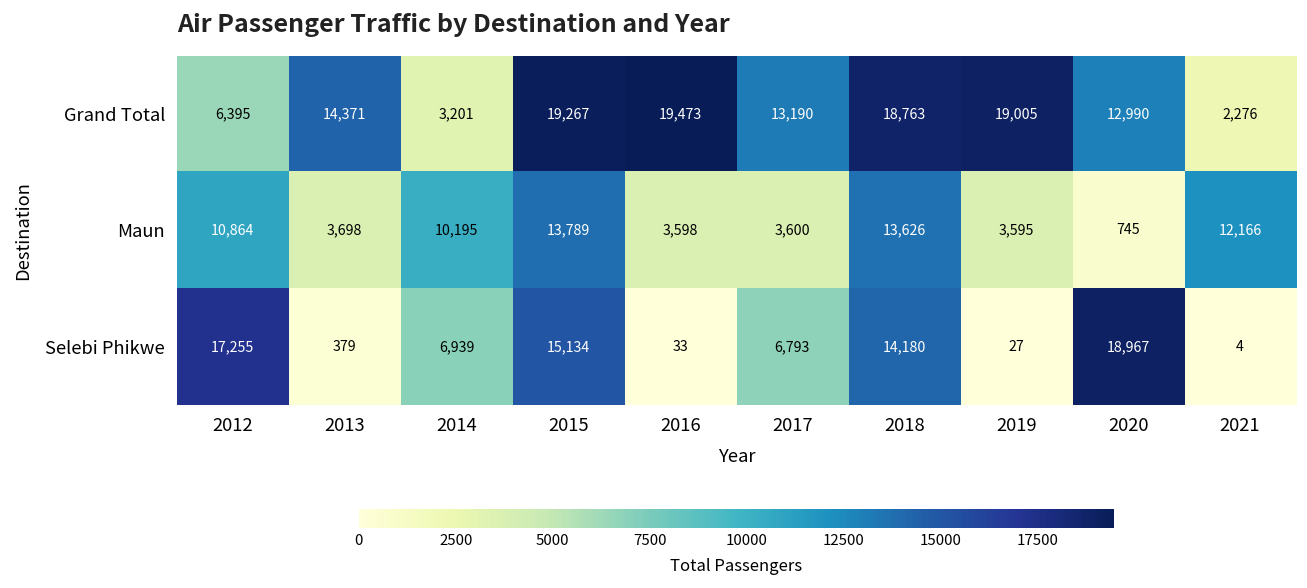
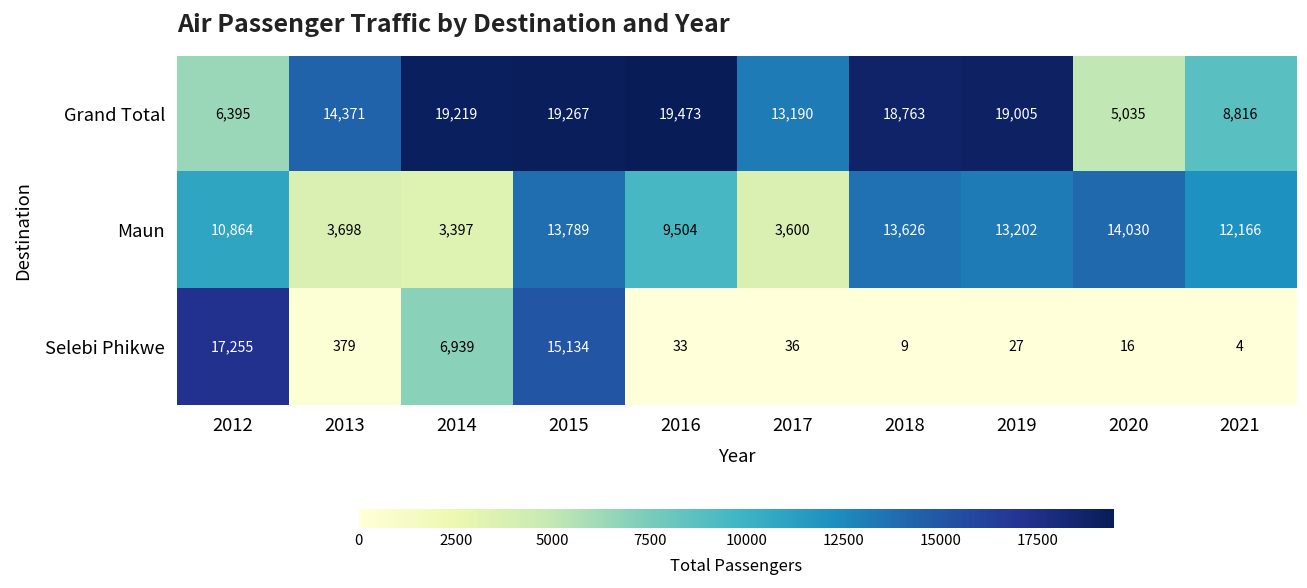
  {
    "Grand Total": {
      "2012": "6,395",
      "2013": "14,371",
-     "2014": "3,201",
+     "2014": "19,219",
      "2015": "19,267",
      "2016": "19,473",
      "2017": "13,190",
      "2018": "18,763",
      "2019": "19,005",
-     "2020": "12,990",
-     "2021": "2,276"
+     "2020": "5,035",
+     "2021": "8,816"
    },
    "Maun": {
      "2012": "10,864",
      "2013": "3,698",
-     "2014": "10,195",
+     "2014": "3,397",
      "2015": "13,789",
-     "2016": "3,598",
+     "2016": "9,504",
      "2017": "3,600",
      "2018": "13,626",
-     "2019": "3,595",
-     "2020": "745",
+     "2019": "13,202",
+     "2020": "14,030",
      "2021": "12,166"
    },
    "Selebi Phikwe": {
      "2012": "17,255",
      "2013": "379",
      "2014": "6,939",
      "2015": "15,134",
      "2016": "33",
-     "2017": "6,793",
-     "2018": "14,180",
+     "2017": "36",
+     "2018": "9",
      "2019": "27",
-     "2020": "18,967",
+     "2020": "16",
      "2021": "4"
    }
  }
